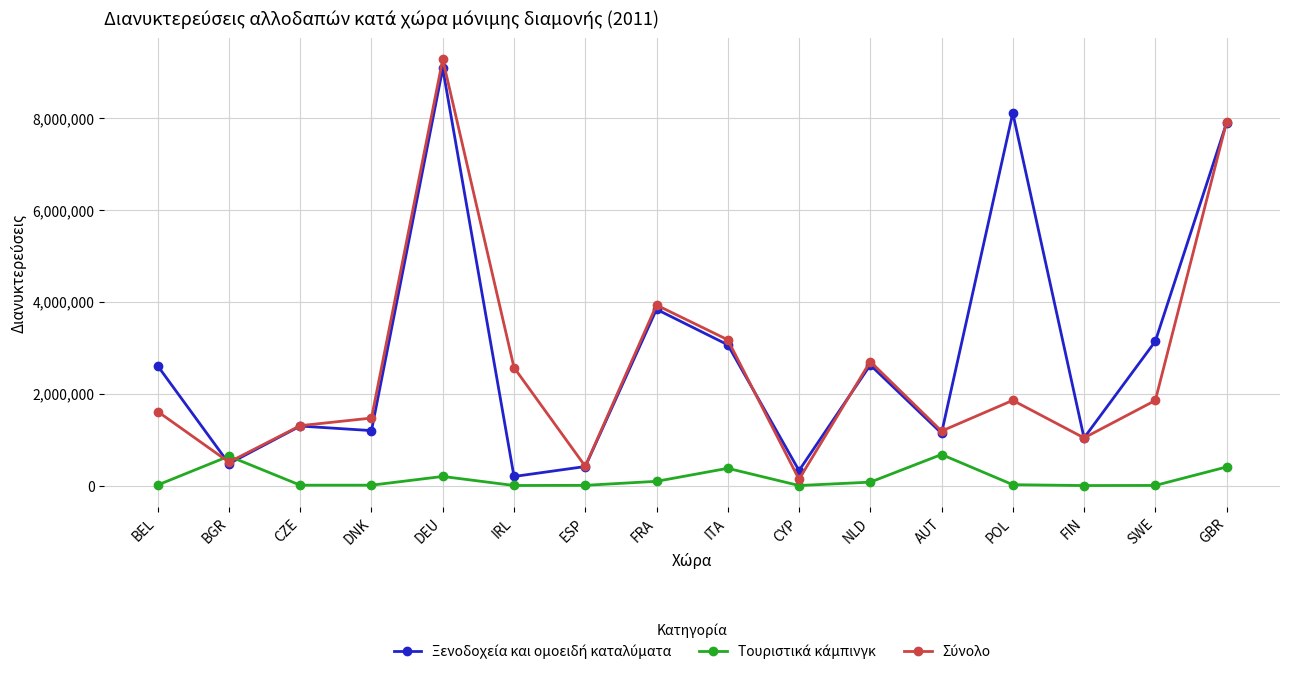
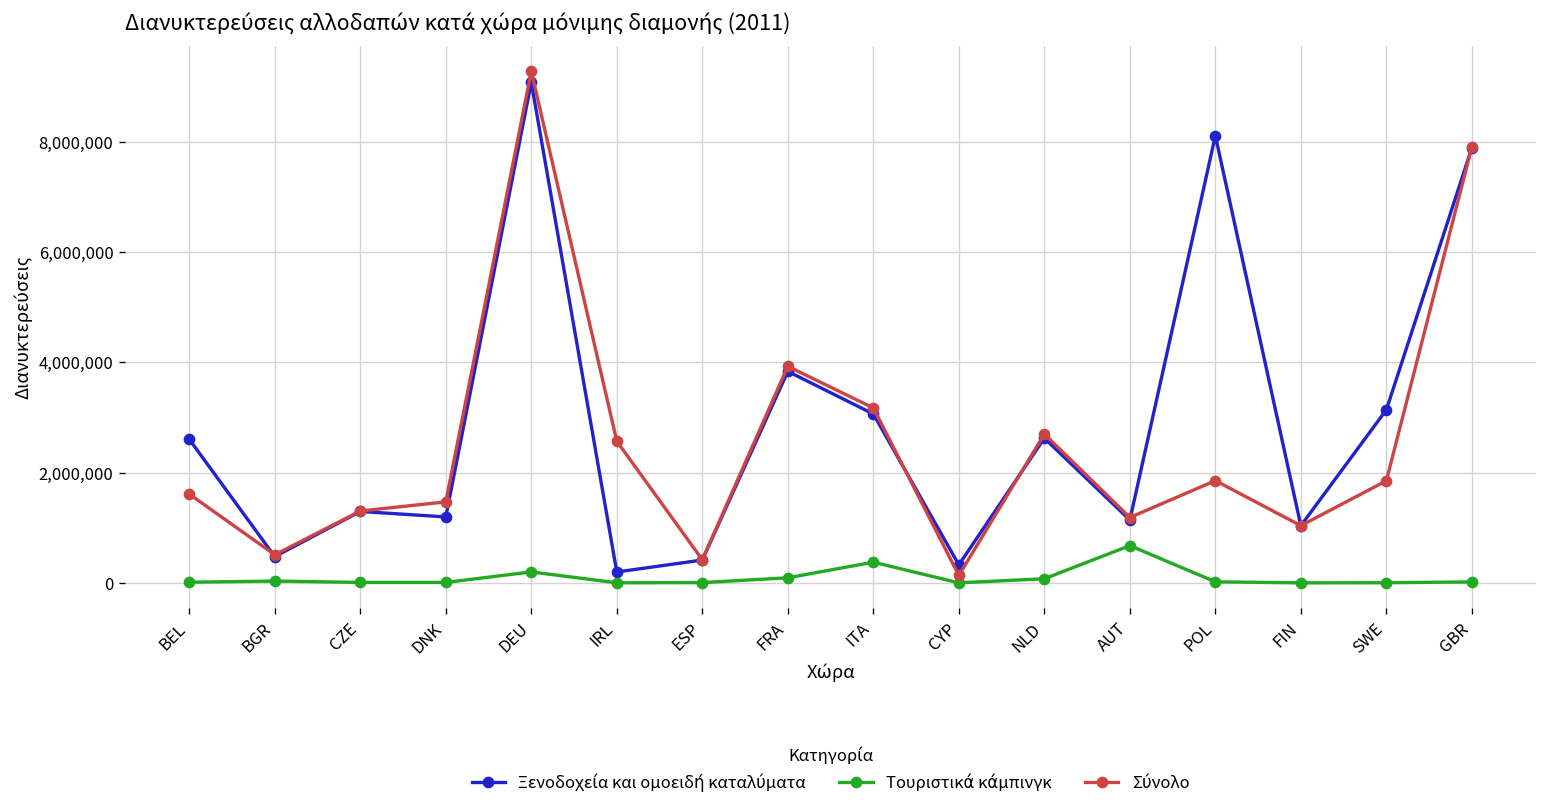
  {
    "Ξενοδοχεία και ομοειδή καταλύματα": {
      "BEL": "2,600,000",
      "DNK": "1,200,000",
      "DEU": "9,100,000",
      "IRL": "200,000",
      "FRA": "3,800,000",
      "ITA": "3,100,000",
      "CYP": "300,000",
      "NLD": "2,600,000",
      "POL": "8,100,000",
      "SWE": "3,100,000"
    },
    "Τουριστικά κάμπινγκ": {
      "BEL": "0",
-     "BGR": "600,000",
+     "BGR": "0",
      "CZE": "0",
      "DNK": "0",
      "DEU": "200,000",
      "IRL": "0",
      "ESP": "0",
      "FRA": "100,000",
      "ITA": "400,000",
      "CYP": "0",
      "NLD": "100,000",
      "AUT": "700,000",
      "POL": "0",
      "FIN": "0",
      "SWE": "0",
-     "GBR": "400,000"
+     "GBR": "0"
    },
    "Σύνολο": {
      "BEL": "1,600,000",
      "DNK": "1,500,000",
      "DEU": "9,300,000",
      "IRL": "2,600,000",
      "FRA": "3,900,000",
      "ITA": "3,200,000",
      "CYP": "100,000",
      "NLD": "2,700,000",
      "POL": "1,900,000",
      "SWE": "1,900,000"
    }
  }
